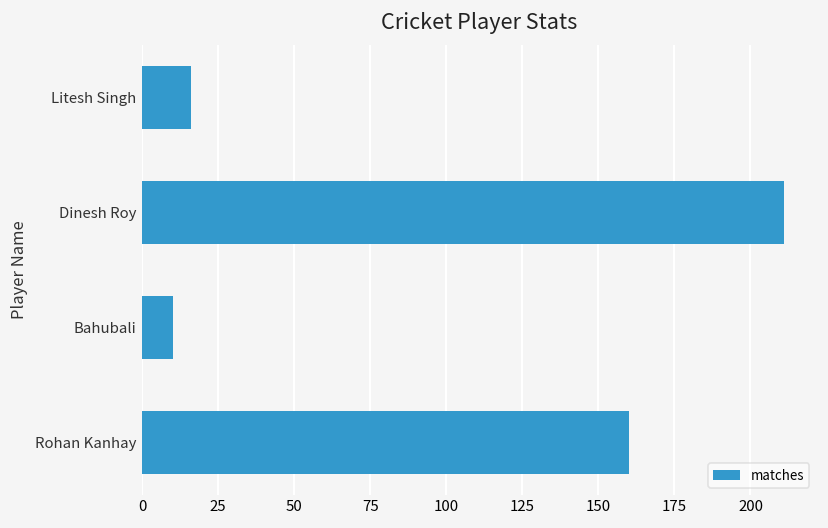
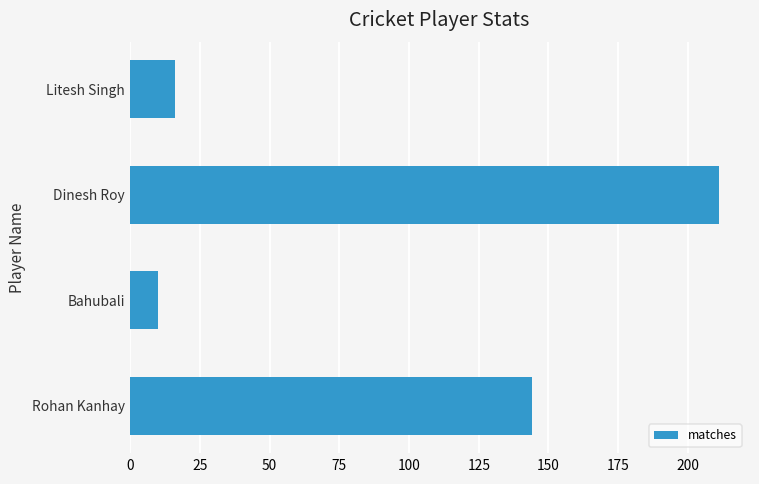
  {
    "Litesh Singh": 16,
    "Dinesh Roy": 211,
    "Bahubali": 10,
-   "Rohan Kanhay": 160
+   "Rohan Kanhay": 144
  }
